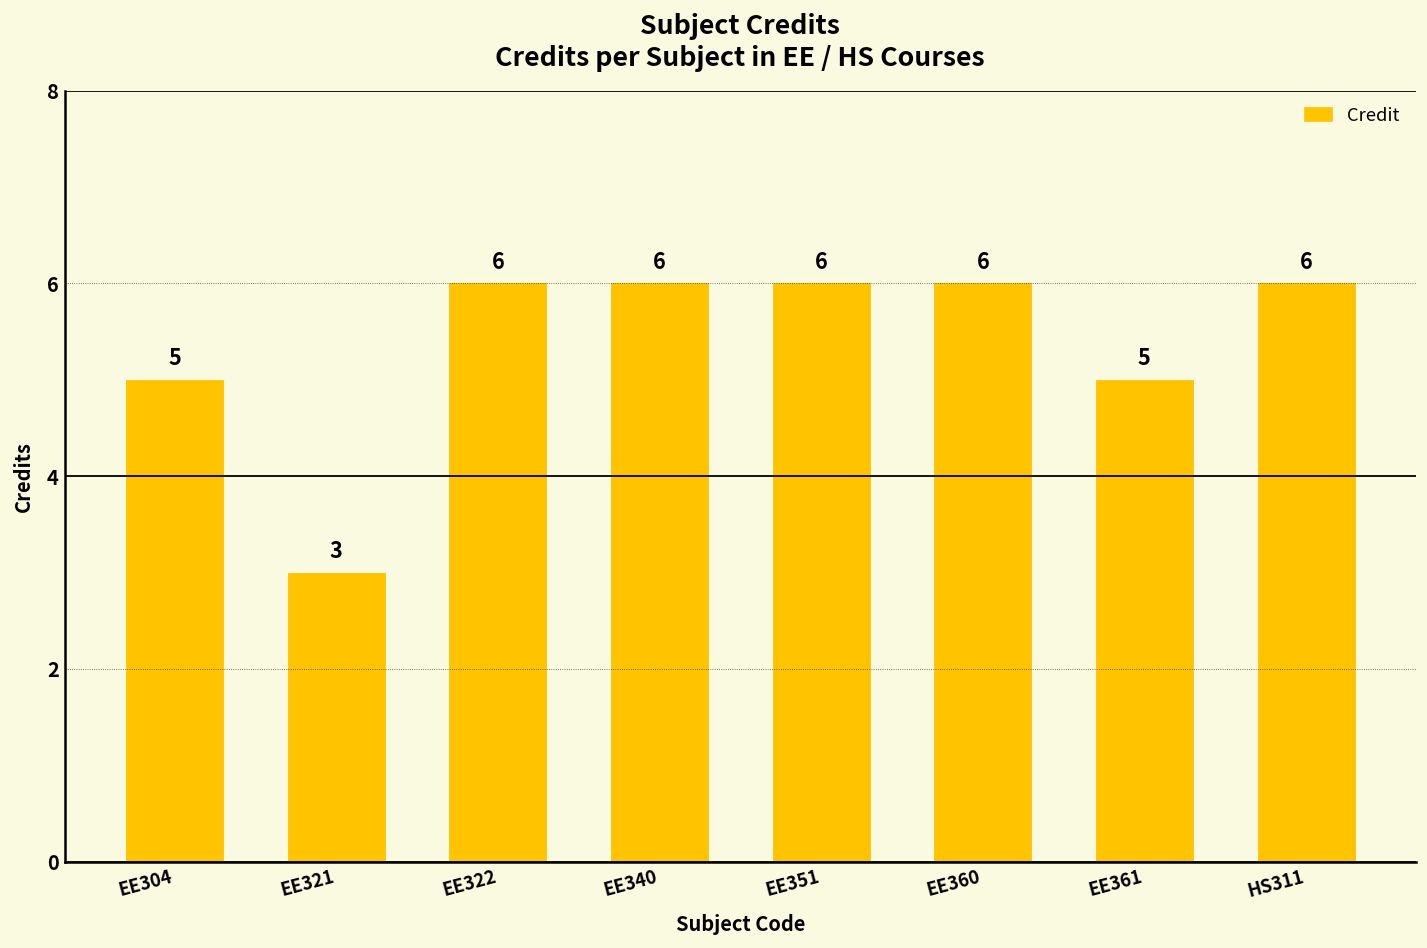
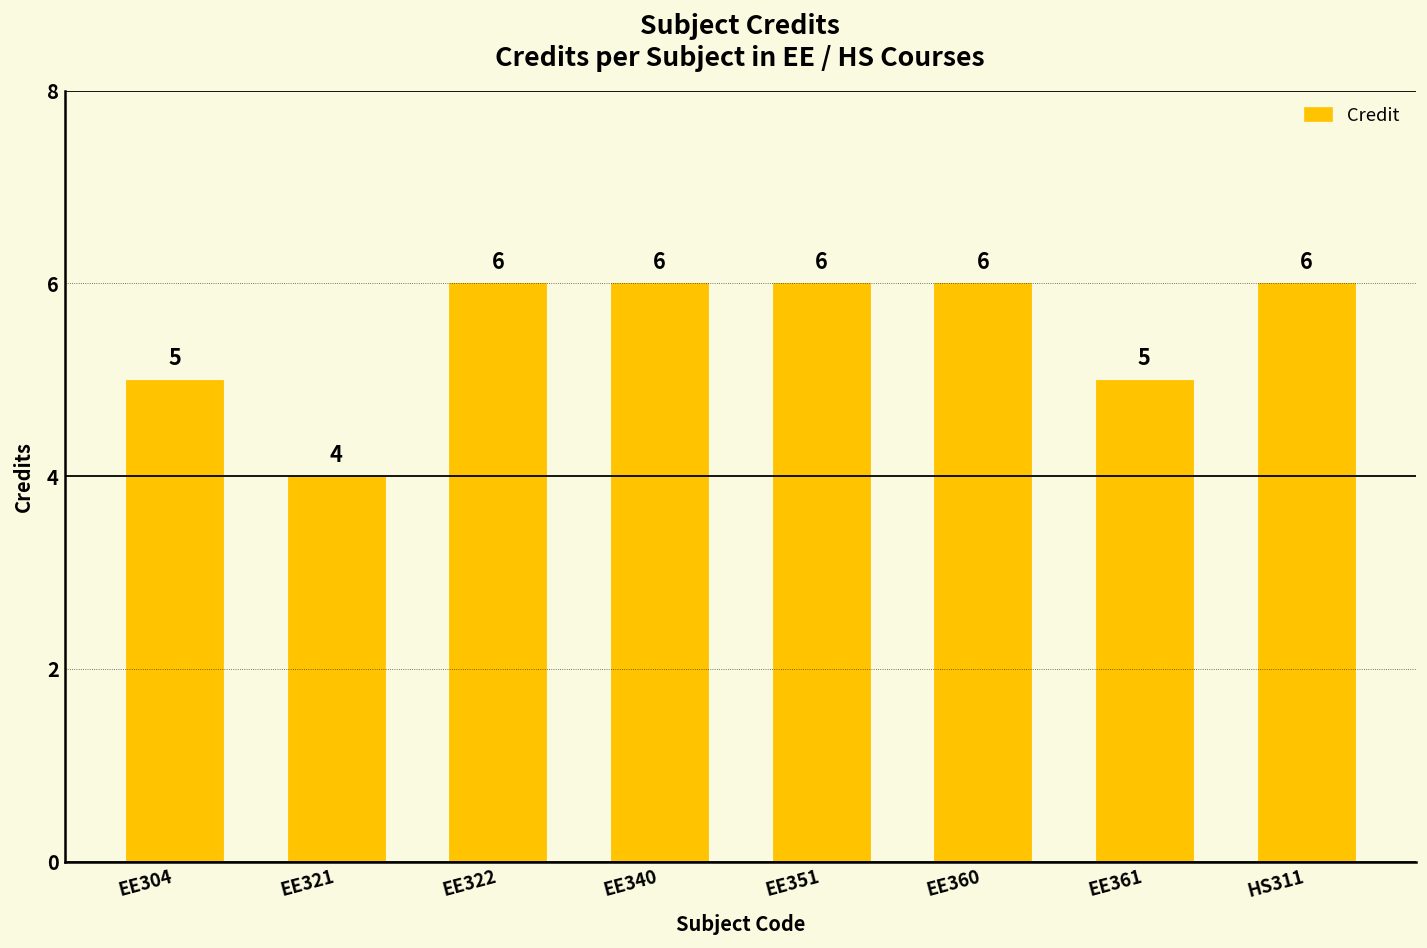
  {
    "EE304": 5,
-   "EE321": 3,
+   "EE321": 4,
    "EE322": 6,
    "EE340": 6,
    "EE351": 6,
    "EE360": 6,
    "EE361": 5,
    "HS311": 6
  }
